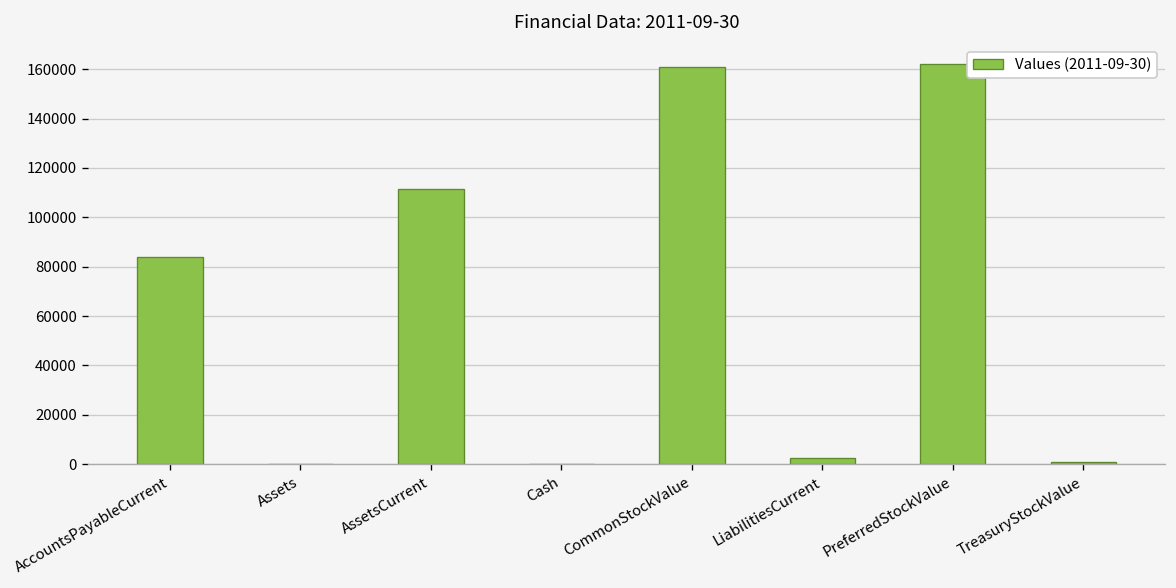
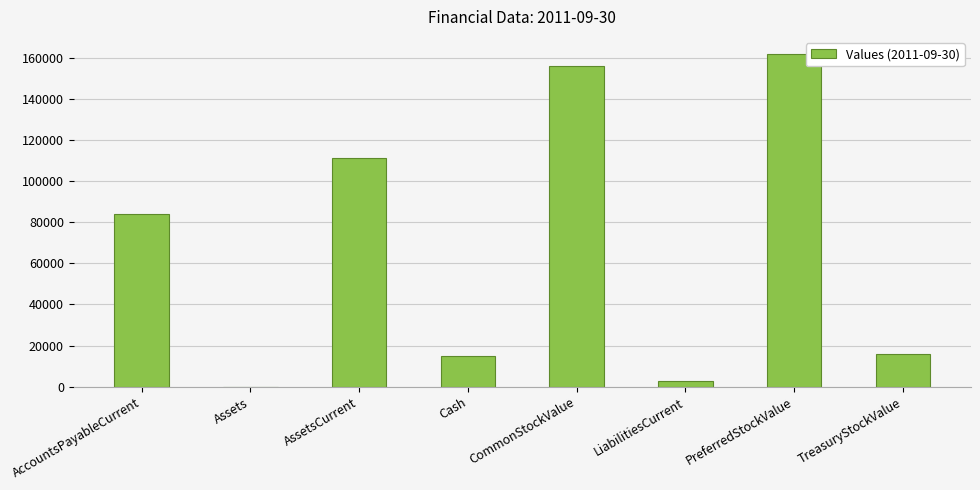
  {
    "AccountsPayableCurrent": 84000,
    "AssetsCurrent": 111000,
-   "Cash": 0,
-   "CommonStockValue": 161000,
+   "Cash": 15000,
+   "CommonStockValue": 156000,
    "LiabilitiesCurrent": 3000,
    "PreferredStockValue": 162000,
-   "TreasuryStockValue": 1000
+   "TreasuryStockValue": 16000
  }
